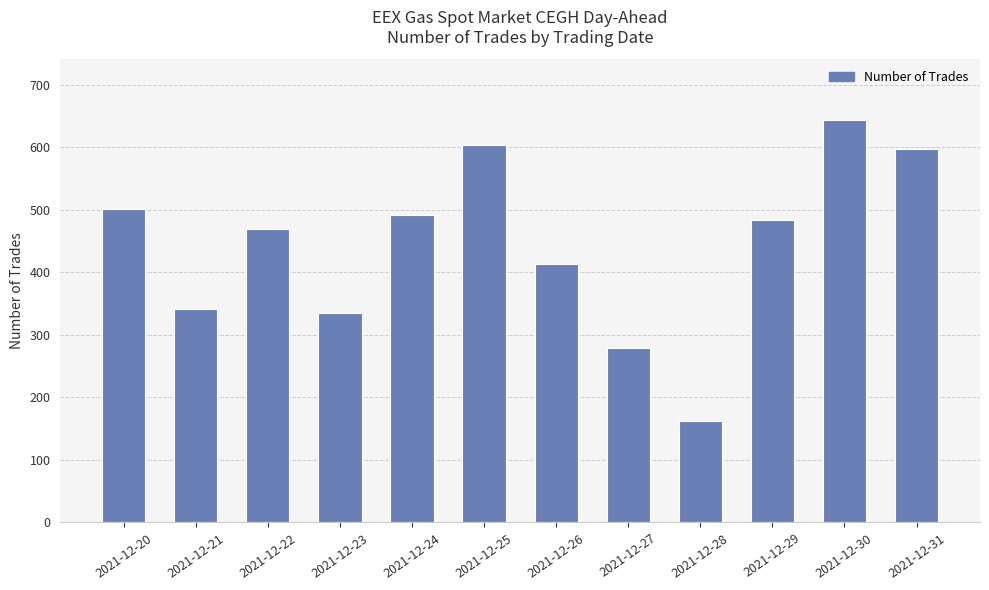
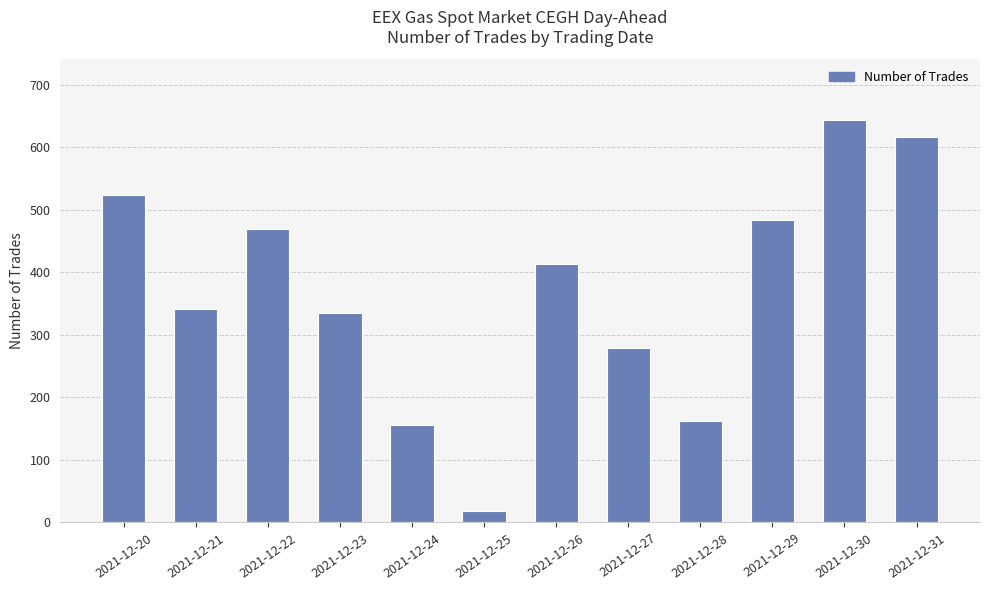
  {
-   "2021-12-20": 500,
+   "2021-12-20": 520,
    "2021-12-21": 340,
    "2021-12-22": 470,
    "2021-12-23": 340,
-   "2021-12-24": 490,
-   "2021-12-25": 600,
+   "2021-12-24": 160,
+   "2021-12-25": 20,
    "2021-12-26": 410,
    "2021-12-27": 280,
    "2021-12-28": 160,
    "2021-12-29": 480,
    "2021-12-30": 640,
-   "2021-12-31": 600
+   "2021-12-31": 620
  }
